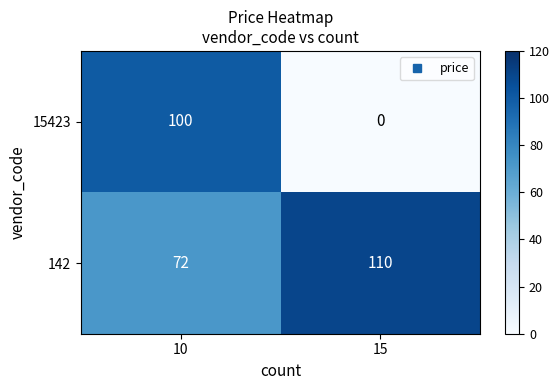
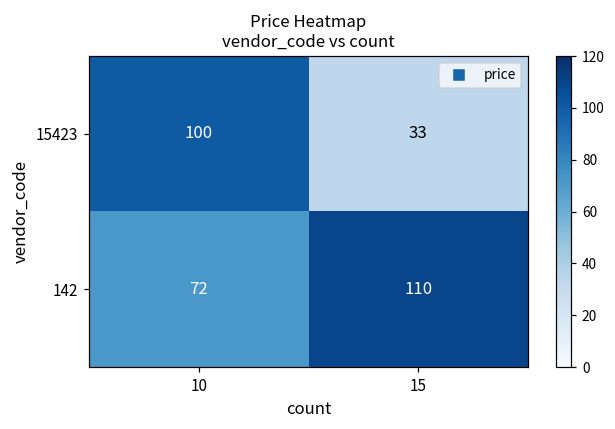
  {
    "15423": {
      "10": 100,
-     "15": 0
+     "15": 33
    },
    "142": {
      "10": 72,
      "15": 110
    }
  }
